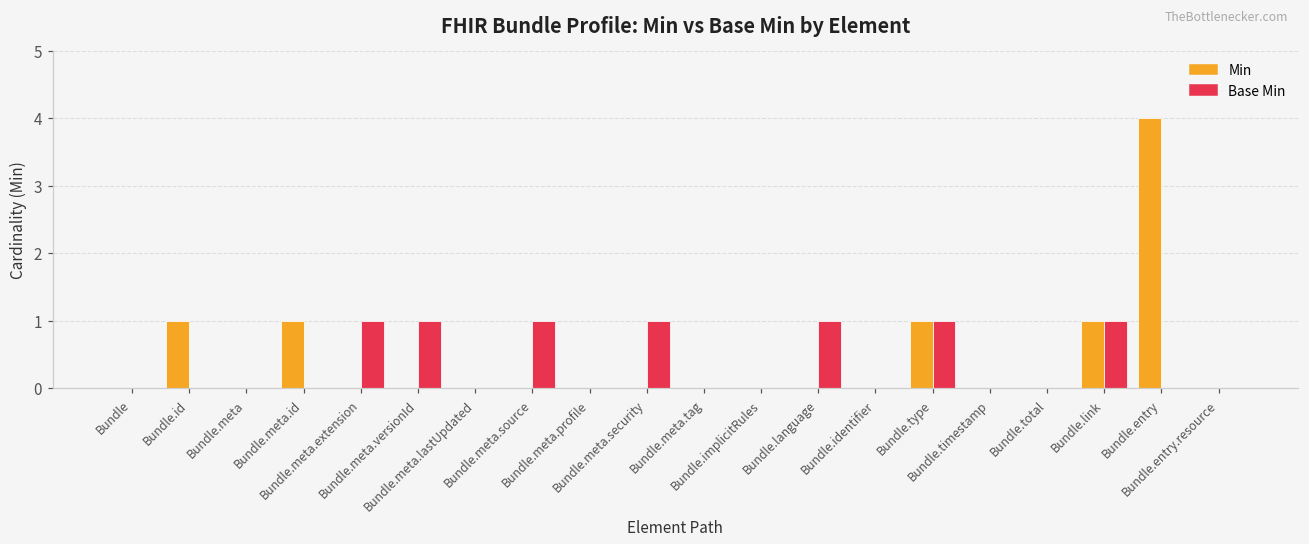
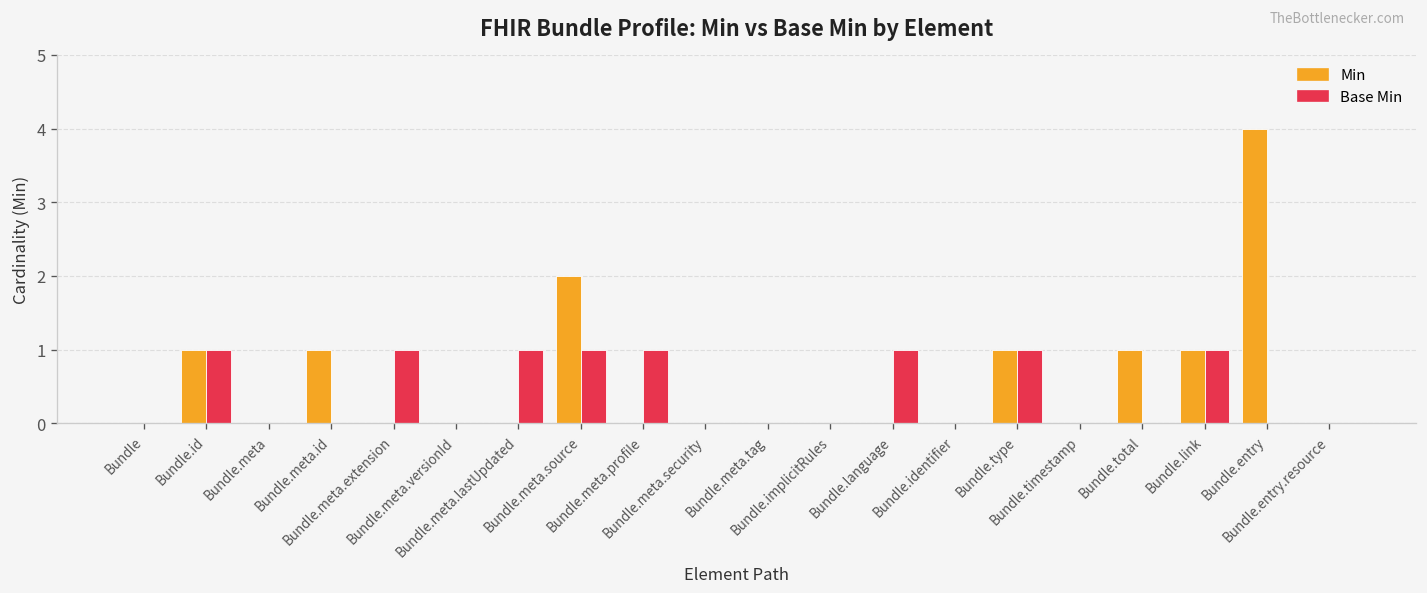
  {
    "Min": {
      "Bundle": 0,
      "Bundle.id": 1,
      "Bundle.meta": 0,
      "Bundle.meta.id": 1,
      "Bundle.meta.extension": 0,
      "Bundle.meta.versionId": 0,
      "Bundle.meta.lastUpdated": 0,
-     "Bundle.meta.source": 0,
+     "Bundle.meta.source": 2,
      "Bundle.meta.profile": 0,
      "Bundle.meta.security": 0,
      "Bundle.meta.tag": 0,
      "Bundle.implicitRules": 0,
      "Bundle.language": 0,
      "Bundle.identifier": 0,
      "Bundle.type": 1,
      "Bundle.timestamp": 0,
-     "Bundle.total": 0,
+     "Bundle.total": 1,
      "Bundle.link": 1,
      "Bundle.entry": 4,
      "Bundle.entry.resource": 0
    },
    "Base Min": {
      "Bundle": 0,
-     "Bundle.id": 0,
+     "Bundle.id": 1,
      "Bundle.meta": 0,
      "Bundle.meta.id": 0,
      "Bundle.meta.extension": 1,
-     "Bundle.meta.versionId": 1,
-     "Bundle.meta.lastUpdated": 0,
+     "Bundle.meta.versionId": 0,
+     "Bundle.meta.lastUpdated": 1,
      "Bundle.meta.source": 1,
-     "Bundle.meta.profile": 0,
-     "Bundle.meta.security": 1,
+     "Bundle.meta.profile": 1,
+     "Bundle.meta.security": 0,
      "Bundle.meta.tag": 0,
      "Bundle.implicitRules": 0,
      "Bundle.language": 1,
      "Bundle.identifier": 0,
      "Bundle.type": 1,
      "Bundle.timestamp": 0,
      "Bundle.total": 0,
      "Bundle.link": 1,
      "Bundle.entry": 0,
      "Bundle.entry.resource": 0
    }
  }
